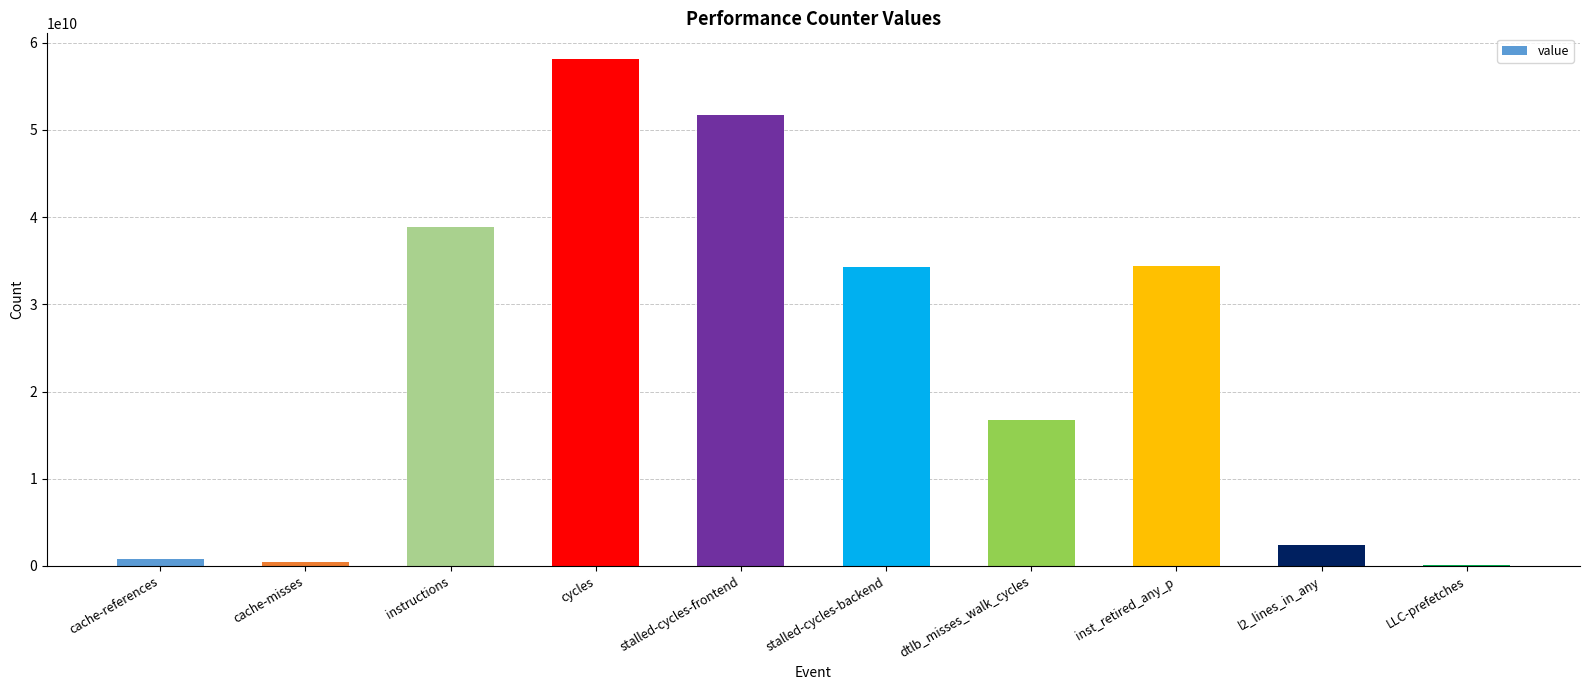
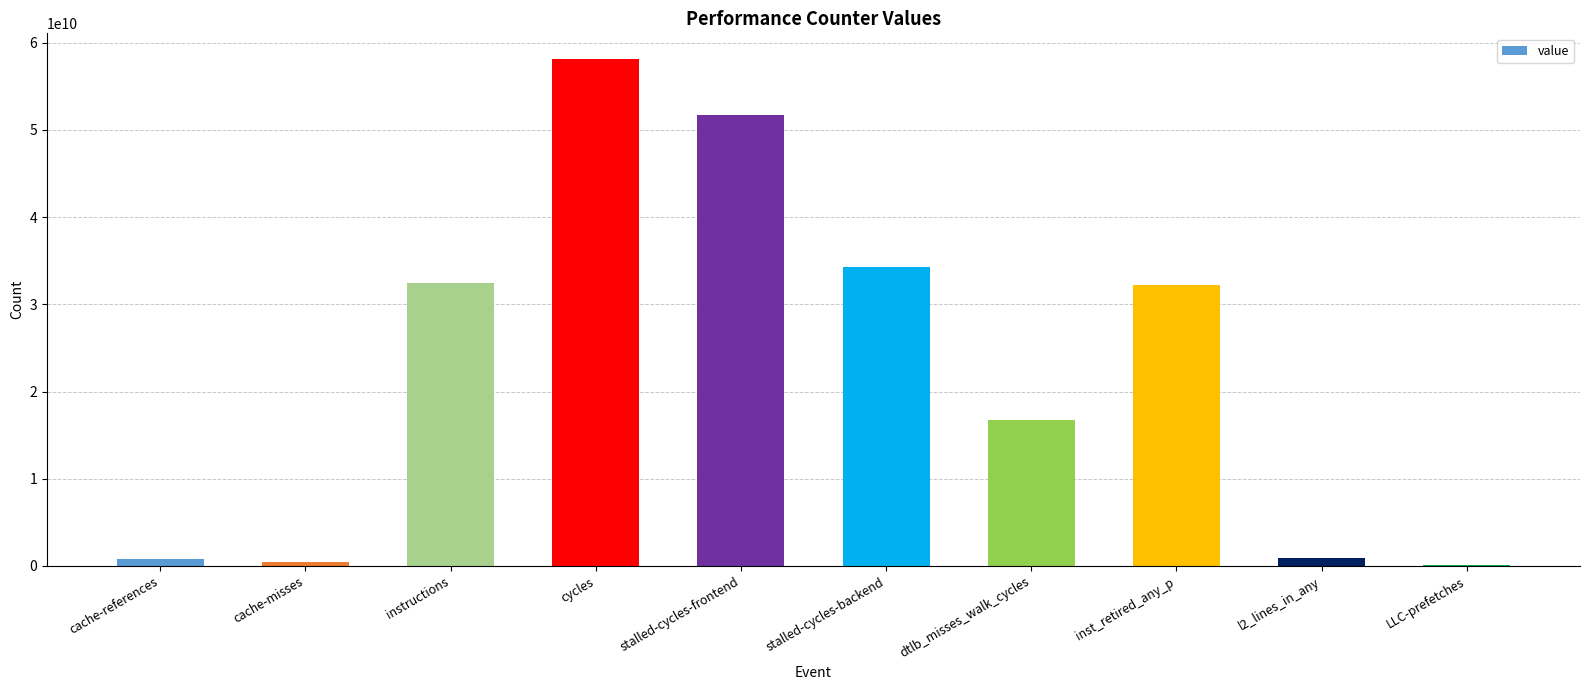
  {
    "cache-references": 1000000000,
    "cache-misses": 1000000000,
-   "instructions": 39000000000,
+   "instructions": 32000000000,
    "cycles": 58000000000,
    "stalled-cycles-frontend": 52000000000,
    "stalled-cycles-backend": 34000000000,
    "dtlb_misses_walk_cycles": 17000000000,
-   "inst_retired_any_p": 34000000000,
-   "l2_lines_in_any": 2000000000
+   "inst_retired_any_p": 32000000000,
+   "l2_lines_in_any": 1000000000
  }
